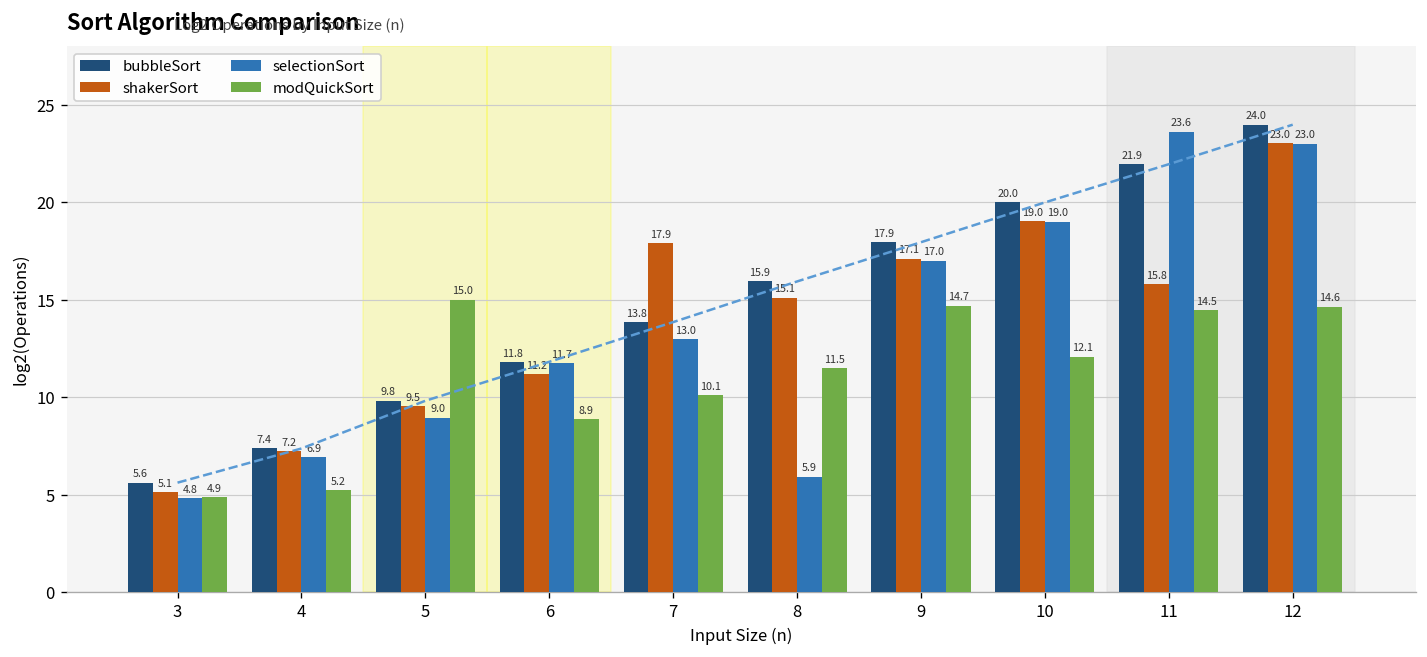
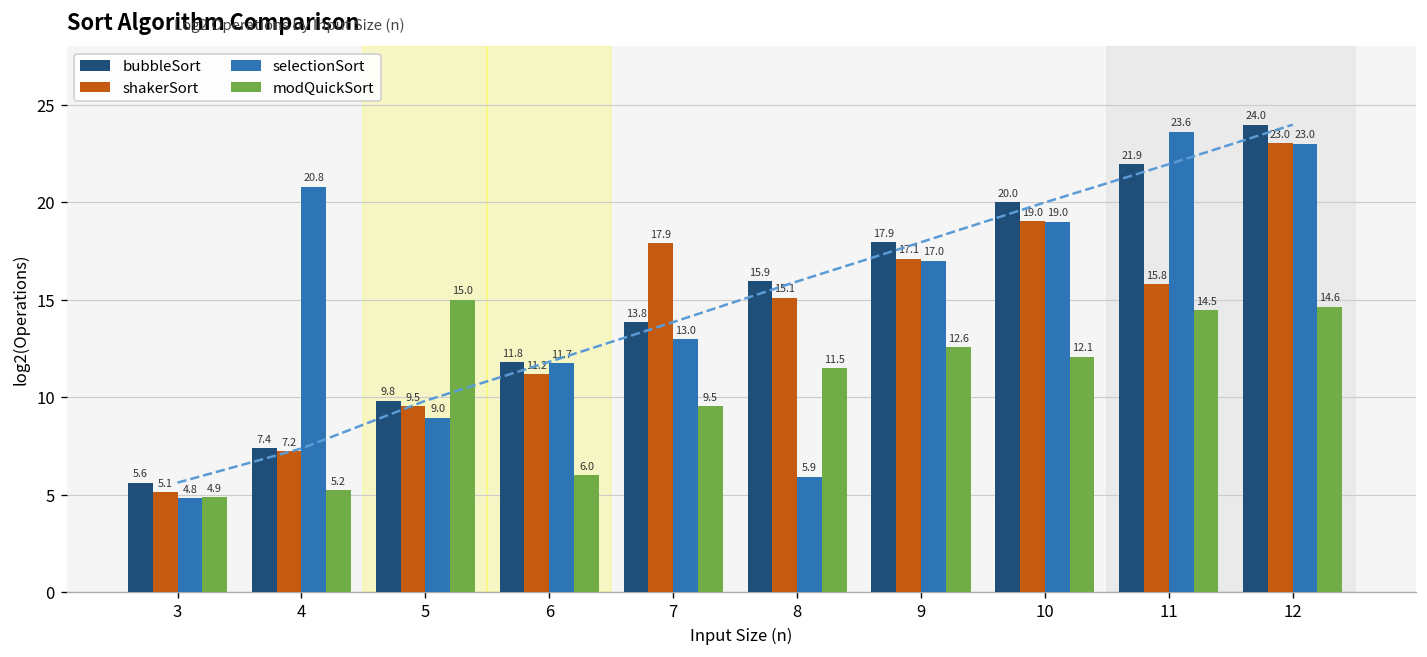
  {
    "bubbleSort": {
      "3": 5.6,
      "4": 7.4,
      "5": 9.8,
      "6": 11.8,
      "7": 13.8,
      "8": 15.9,
      "9": 17.9,
      "10": 20.0,
      "11": 21.9,
      "12": 24.0
    },
    "shakerSort": {
      "3": 5.1,
      "4": 7.2,
      "5": 9.5,
      "7": 17.9,
      "10": 19.0,
      "11": 15.8,
      "12": 23.0
    },
    "selectionSort": {
      "3": 4.8,
-     "4": 6.9,
+     "4": 20.8,
      "5": 9.0,
      "8": 5.9,
      "9": 17.0,
      "10": 19.0,
      "11": 23.6,
      "12": 23.0
    },
    "modQuickSort": {
      "3": 4.9,
      "4": 5.2,
      "5": 15.0,
-     "6": 8.9,
-     "7": 10.1,
+     "6": 6.0,
+     "7": 9.5,
      "8": 11.5,
-     "9": 14.7,
+     "9": 12.6,
      "10": 12.1,
      "11": 14.5,
      "12": 14.6
    }
  }
